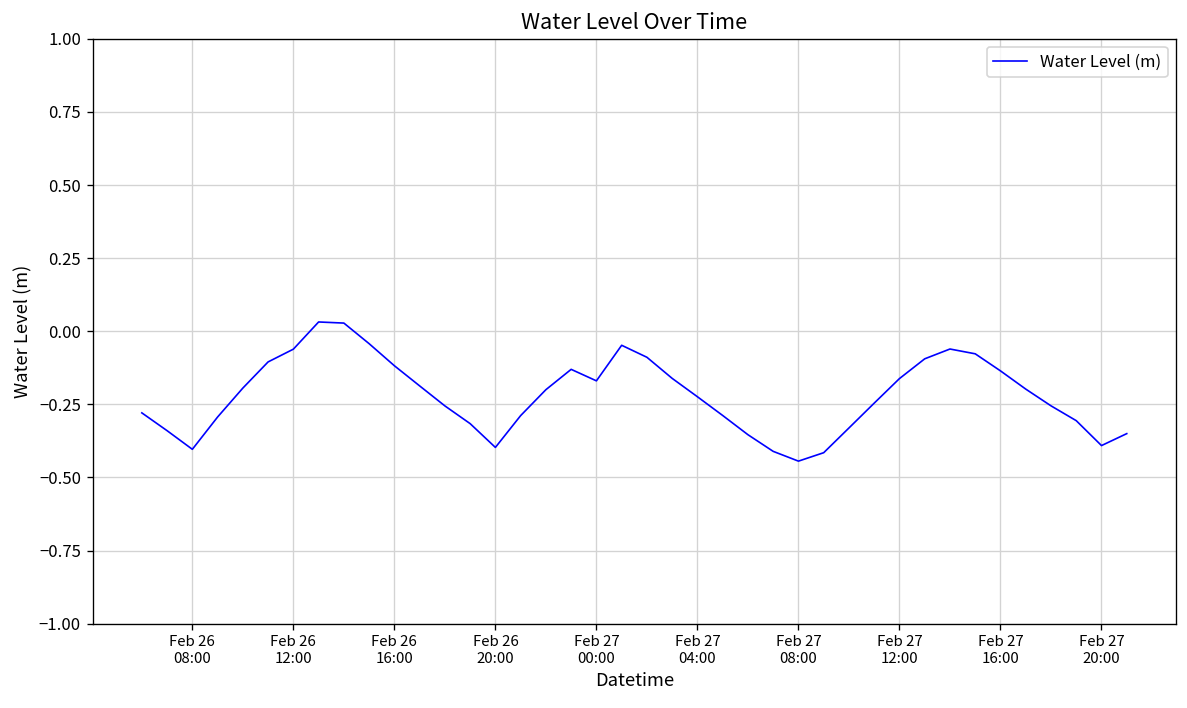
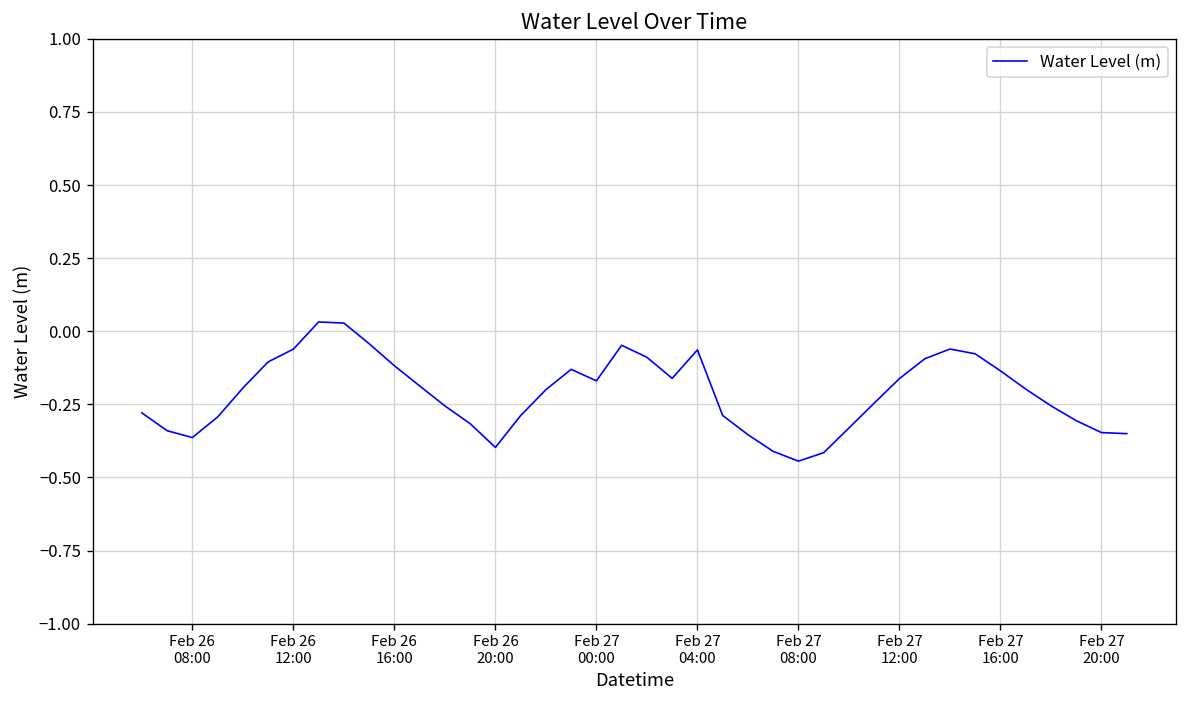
  {
-   "Feb 26 08:00": -0.40,
+   "Feb 26 08:00": -0.36,
    "Feb 26 12:00": -0.06,
    "Feb 26 16:00": -0.12,
    "Feb 26 20:00": -0.40,
    "Feb 27 00:00": -0.17,
-   "Feb 27 04:00": -0.22,
+   "Feb 27 04:00": -0.06,
    "Feb 27 08:00": -0.44,
    "Feb 27 12:00": -0.16,
    "Feb 27 16:00": -0.14,
-   "Feb 27 20:00": -0.39
+   "Feb 27 20:00": -0.35
  }
